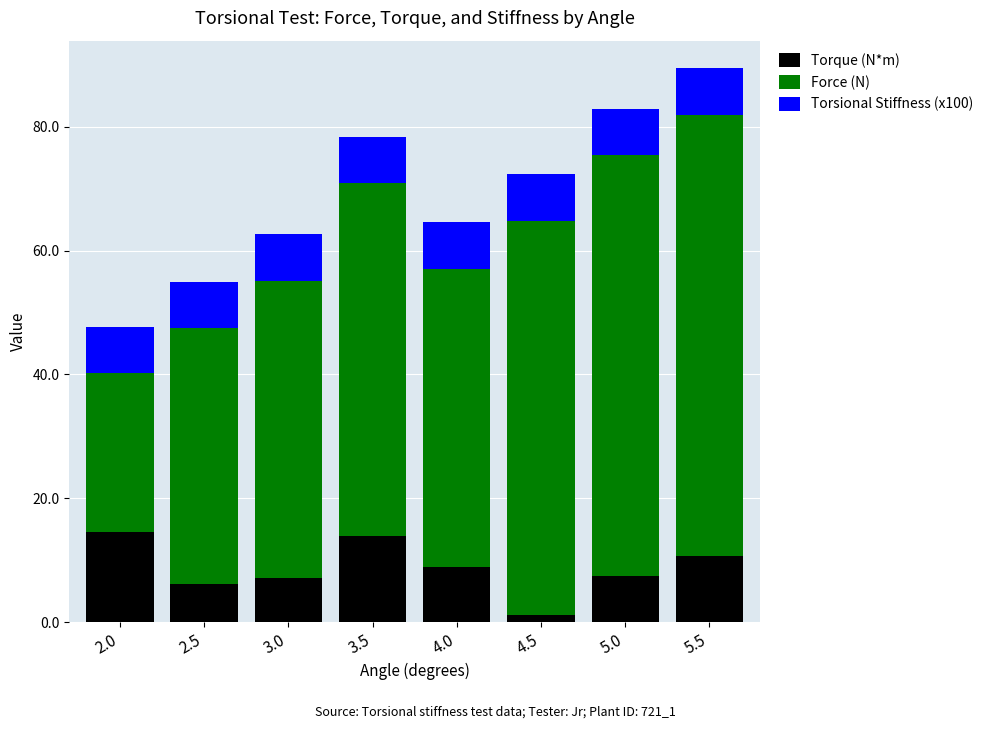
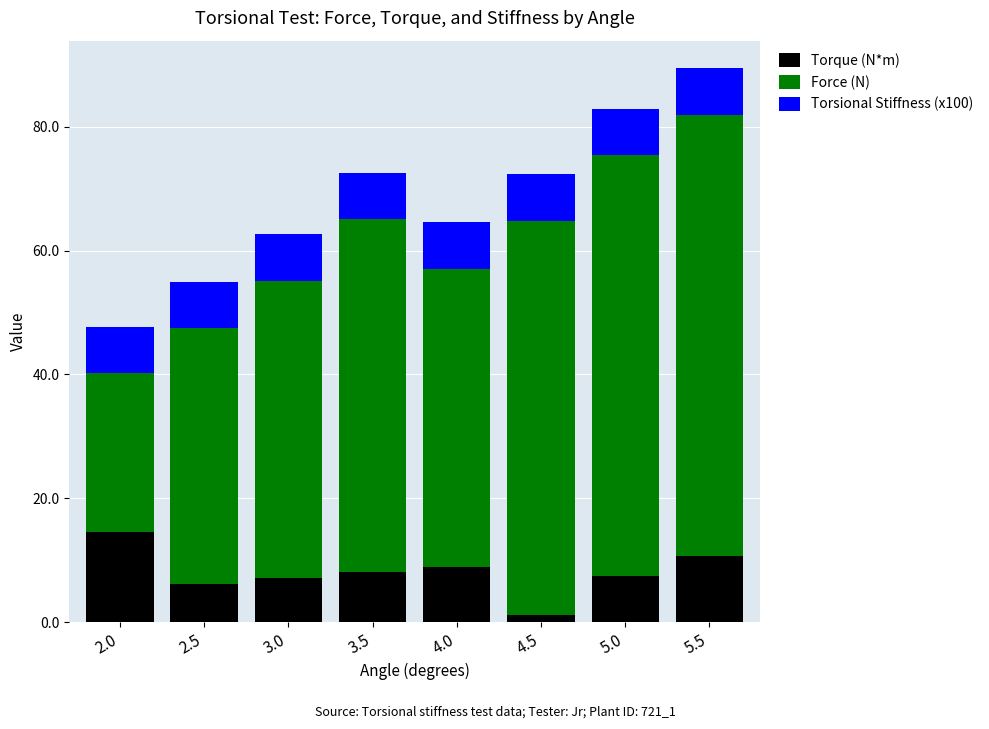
  {
    "Torque (N*m)": {
      "2.0": 15,
      "2.5": 6,
      "3.0": 7,
-     "3.5": 14,
+     "3.5": 8,
      "4.0": 9,
      "4.5": 1,
      "5.0": 7,
      "5.5": 11
    },
    "Force (N)": {
      "2.0": 26,
      "2.5": 41,
      "3.0": 48,
      "3.5": 57,
      "4.0": 48,
      "4.5": 64,
      "5.0": 68,
      "5.5": 71
    },
    "Torsional Stiffness (x100)": {
      "2.0": 7,
      "2.5": 7,
      "3.0": 7,
      "3.5": 7,
      "4.0": 7,
      "4.5": 7,
      "5.0": 7,
      "5.5": 7
    }
  }
